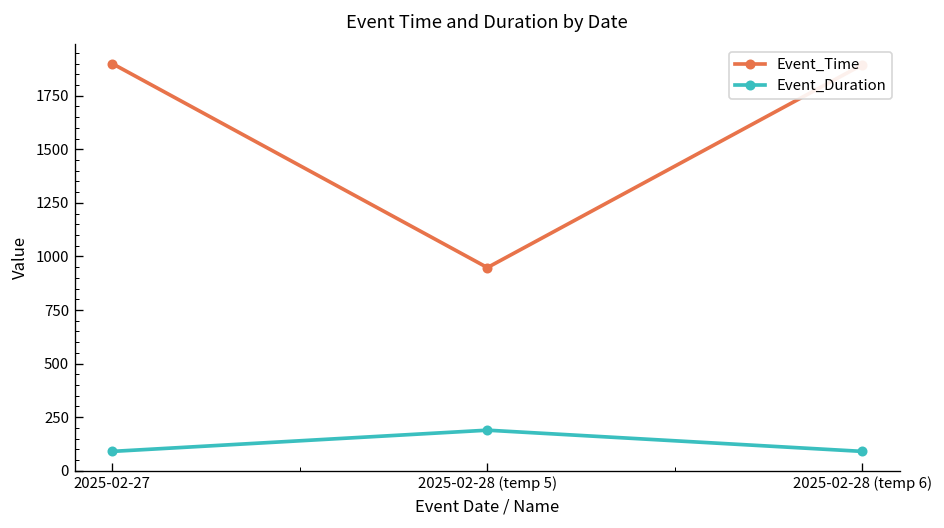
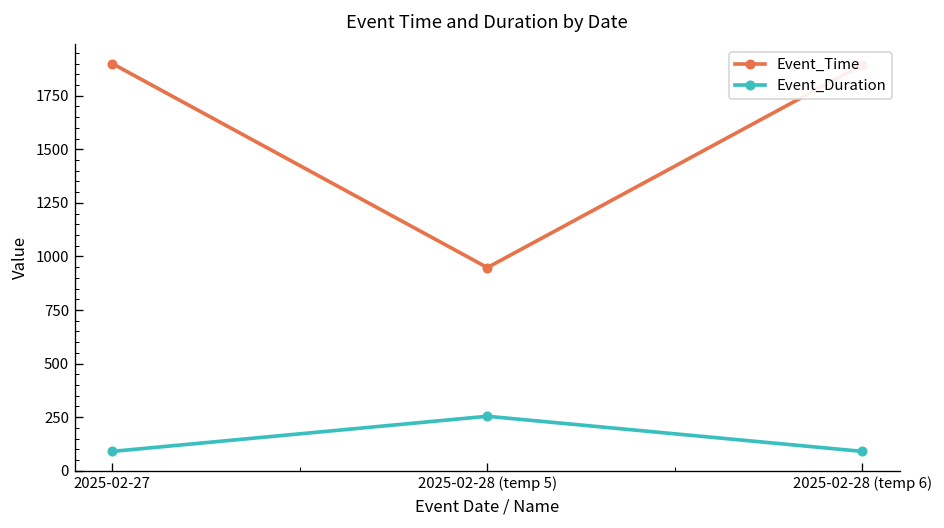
  {
    "Event_Time": {
      "2025-02-27": 1900,
      "2025-02-28 (temp 5)": 950
    },
    "Event_Duration": {
      "2025-02-27": 90,
-     "2025-02-28 (temp 5)": 190,
+     "2025-02-28 (temp 5)": 250,
      "2025-02-28 (temp 6)": 90
    }
  }
